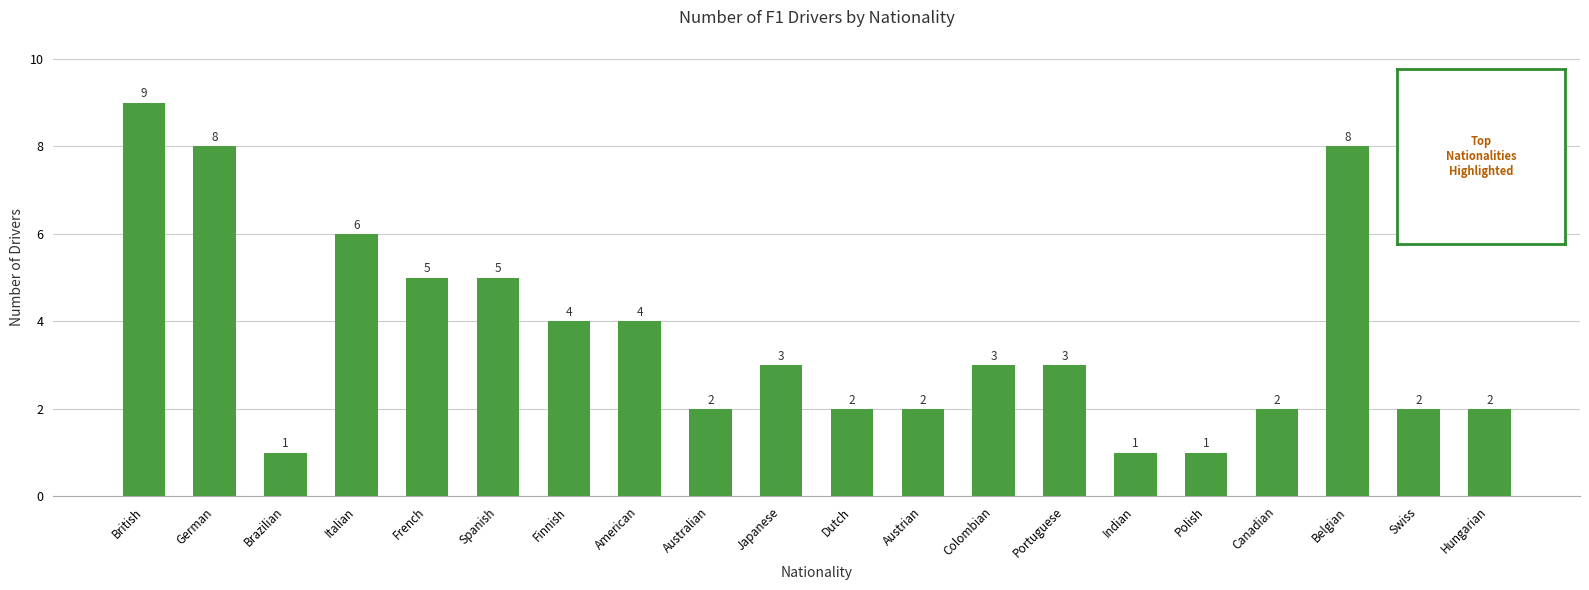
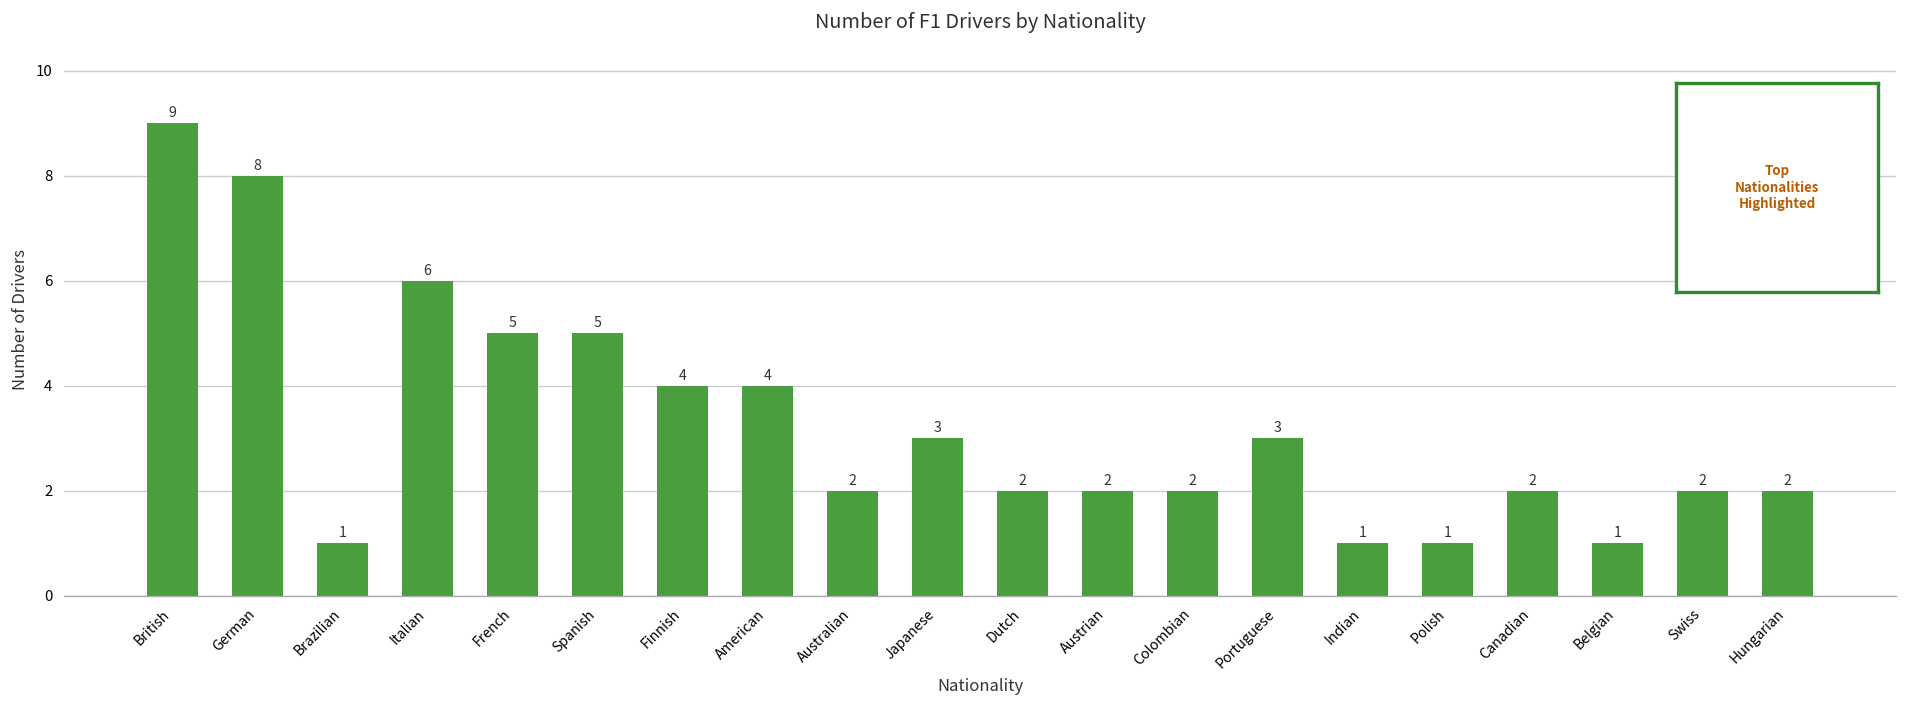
  {
    "British": 9,
    "German": 8,
    "Brazilian": 1,
    "Italian": 6,
    "French": 5,
    "Spanish": 5,
    "Finnish": 4,
    "American": 4,
    "Australian": 2,
    "Japanese": 3,
    "Dutch": 2,
    "Austrian": 2,
-   "Colombian": 3,
+   "Colombian": 2,
    "Portuguese": 3,
    "Indian": 1,
    "Polish": 1,
    "Canadian": 2,
-   "Belgian": 8,
+   "Belgian": 1,
    "Swiss": 2,
    "Hungarian": 2
  }
